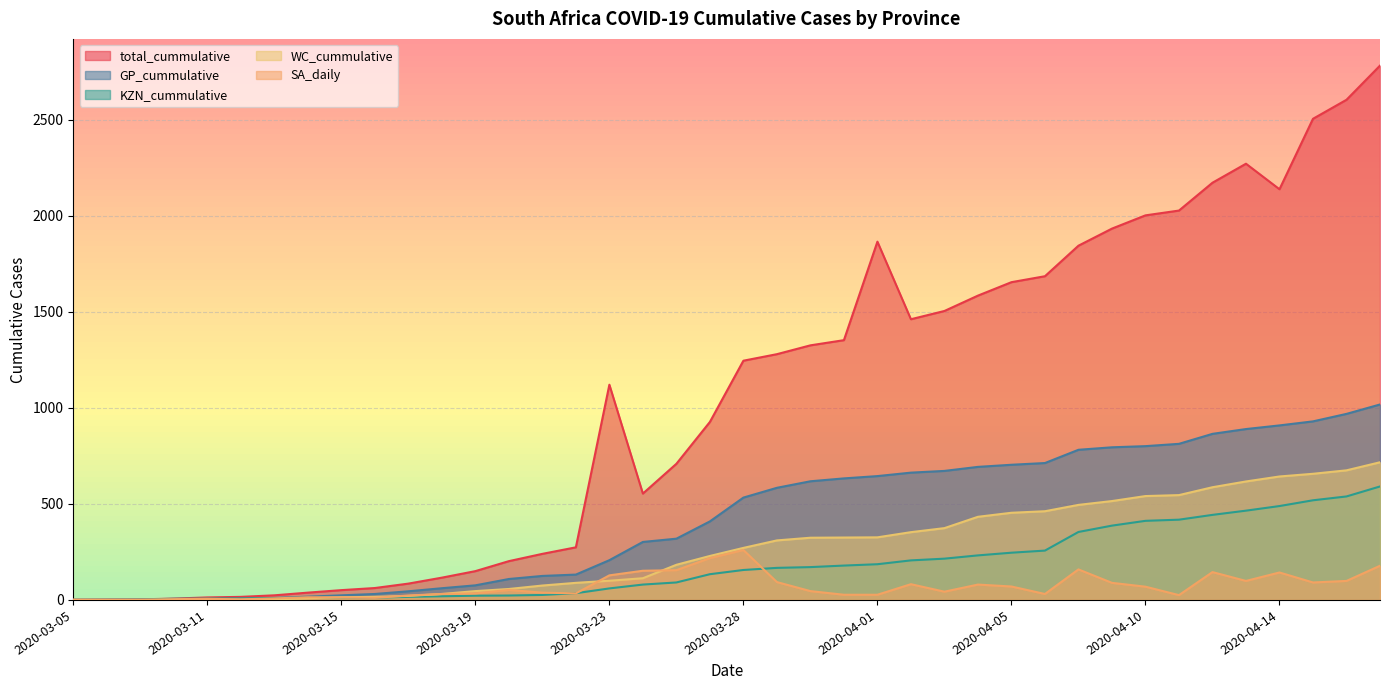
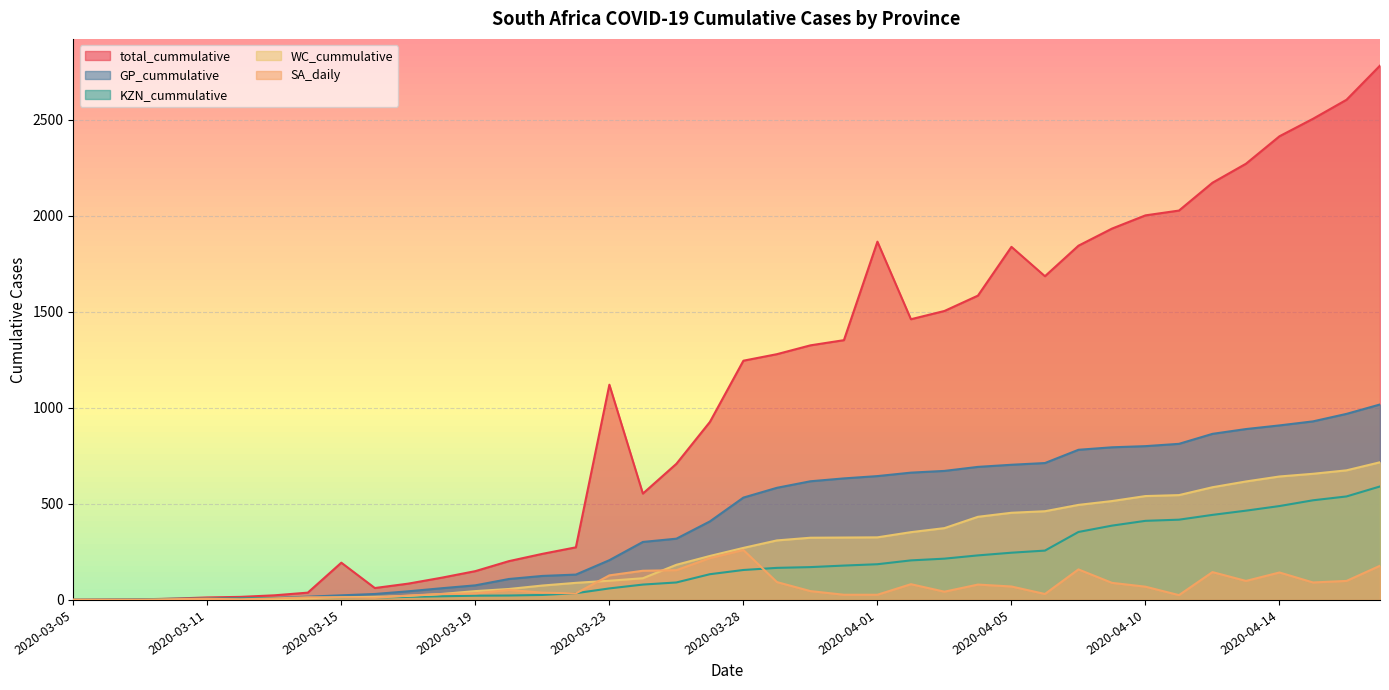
  {
    "total_cummulative": {
-     "2020-03-15": 50,
+     "2020-03-15": 190,
      "2020-03-19": 150,
      "2020-03-23": 1120,
      "2020-03-28": 1250,
      "2020-04-01": 1870,
-     "2020-04-05": 1660,
+     "2020-04-05": 1840,
      "2020-04-10": 2000,
-     "2020-04-14": 2140
+     "2020-04-14": 2420
    }
  }
